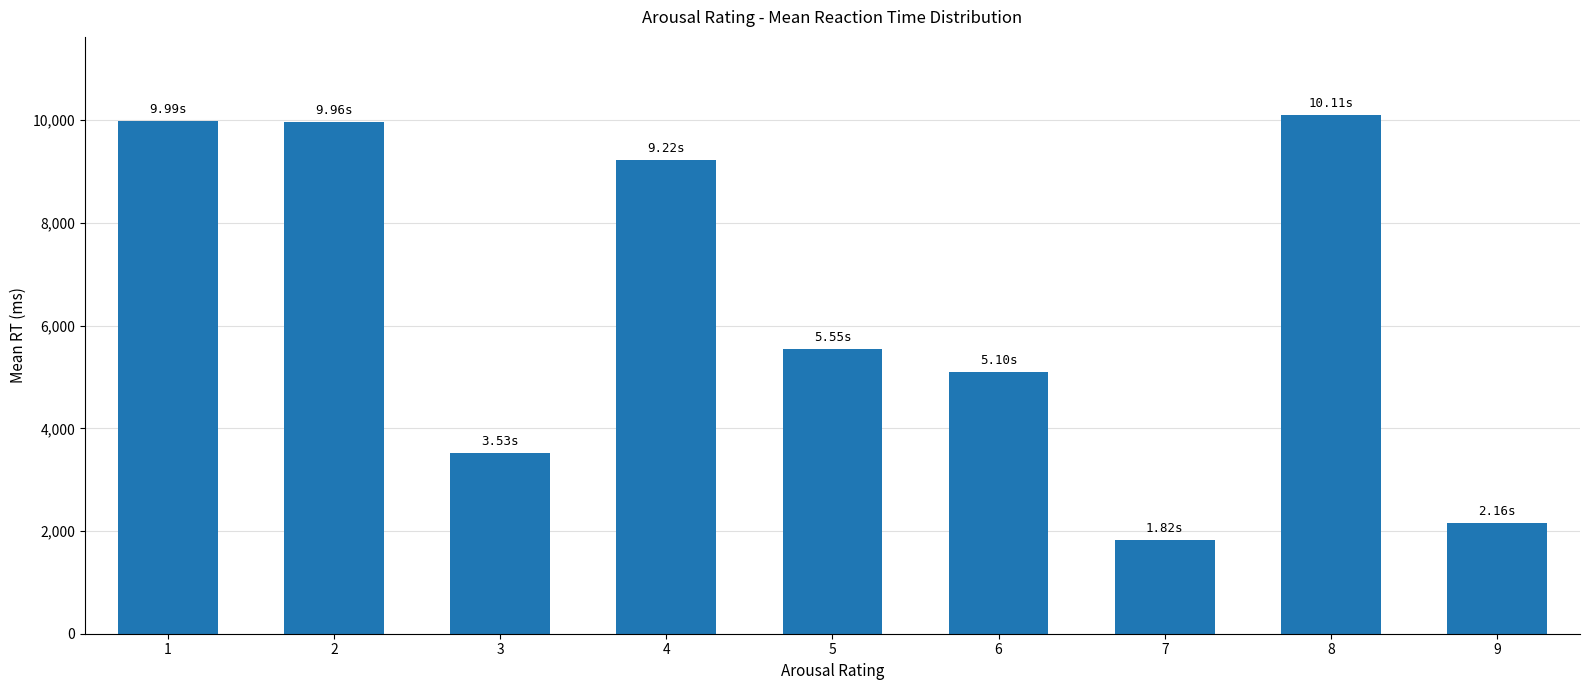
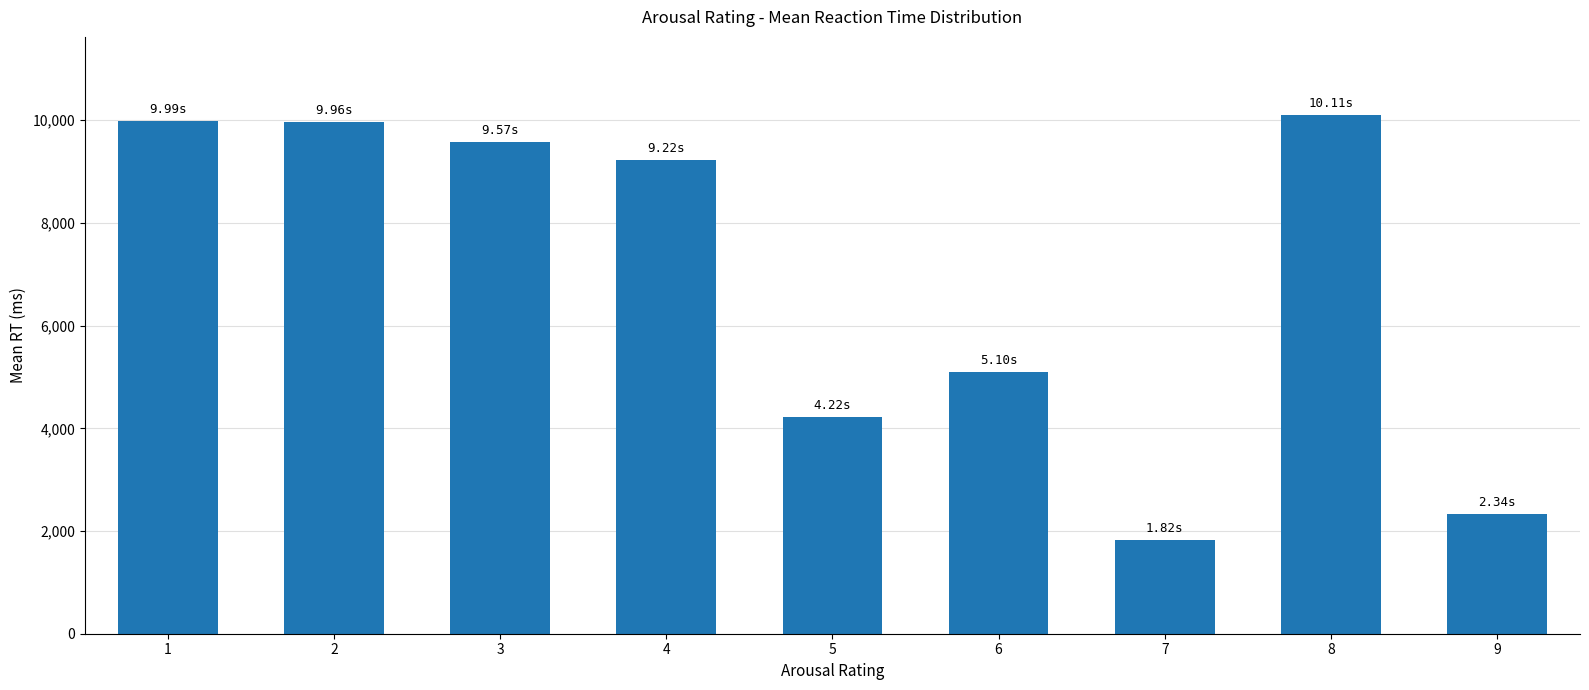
  {
-   "3": "3.53s",
-   "5": "5.55s",
-   "9": "2.16s"
+   "3": "9.57s",
+   "5": "4.22s",
+   "9": "2.34s"
  }
